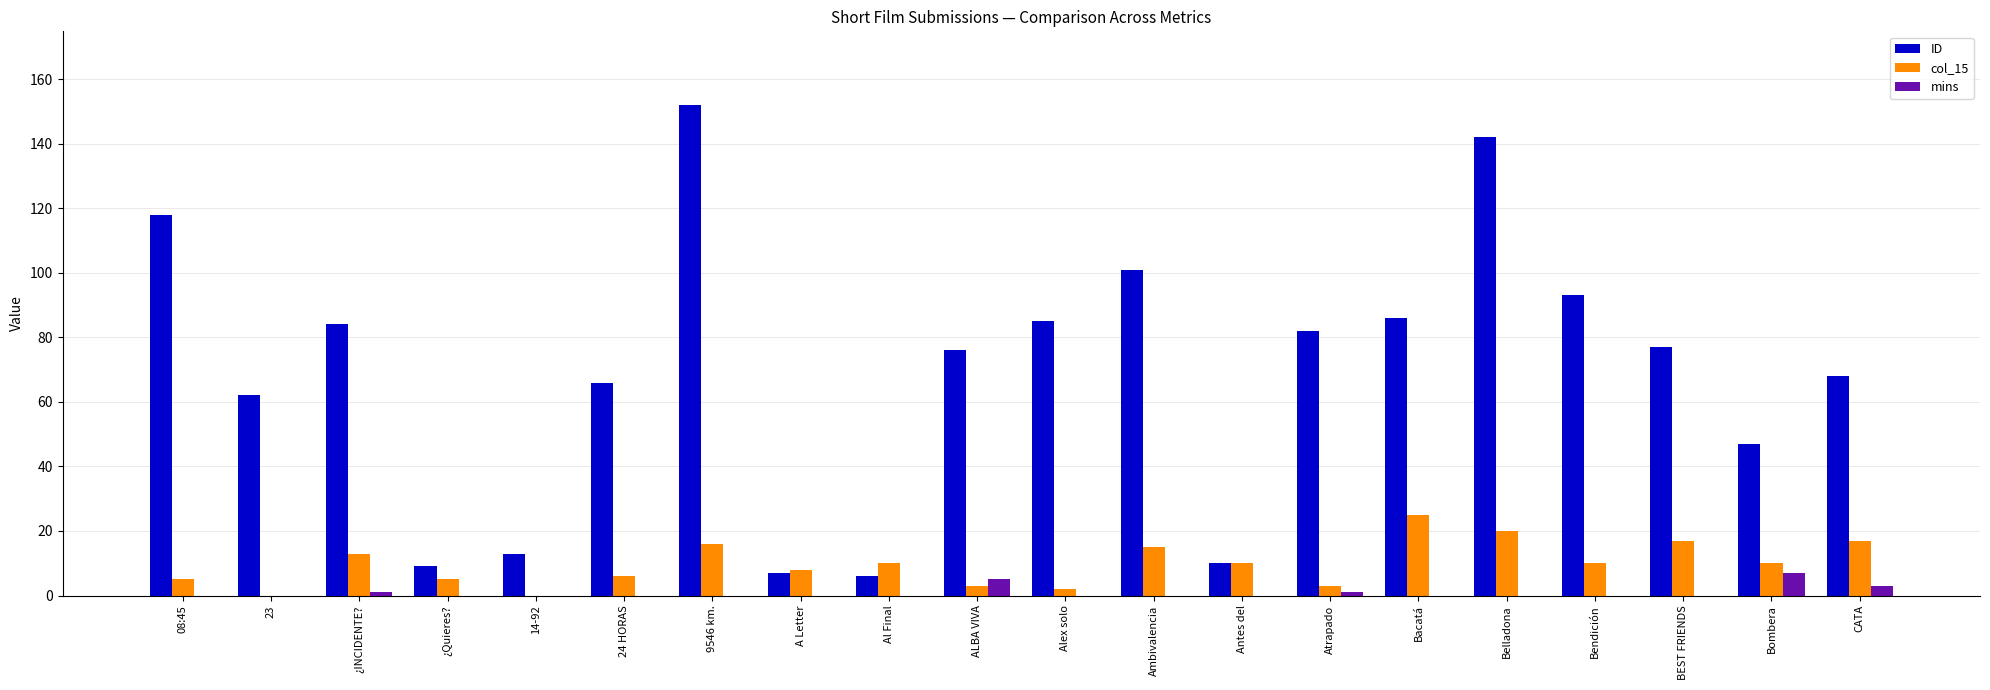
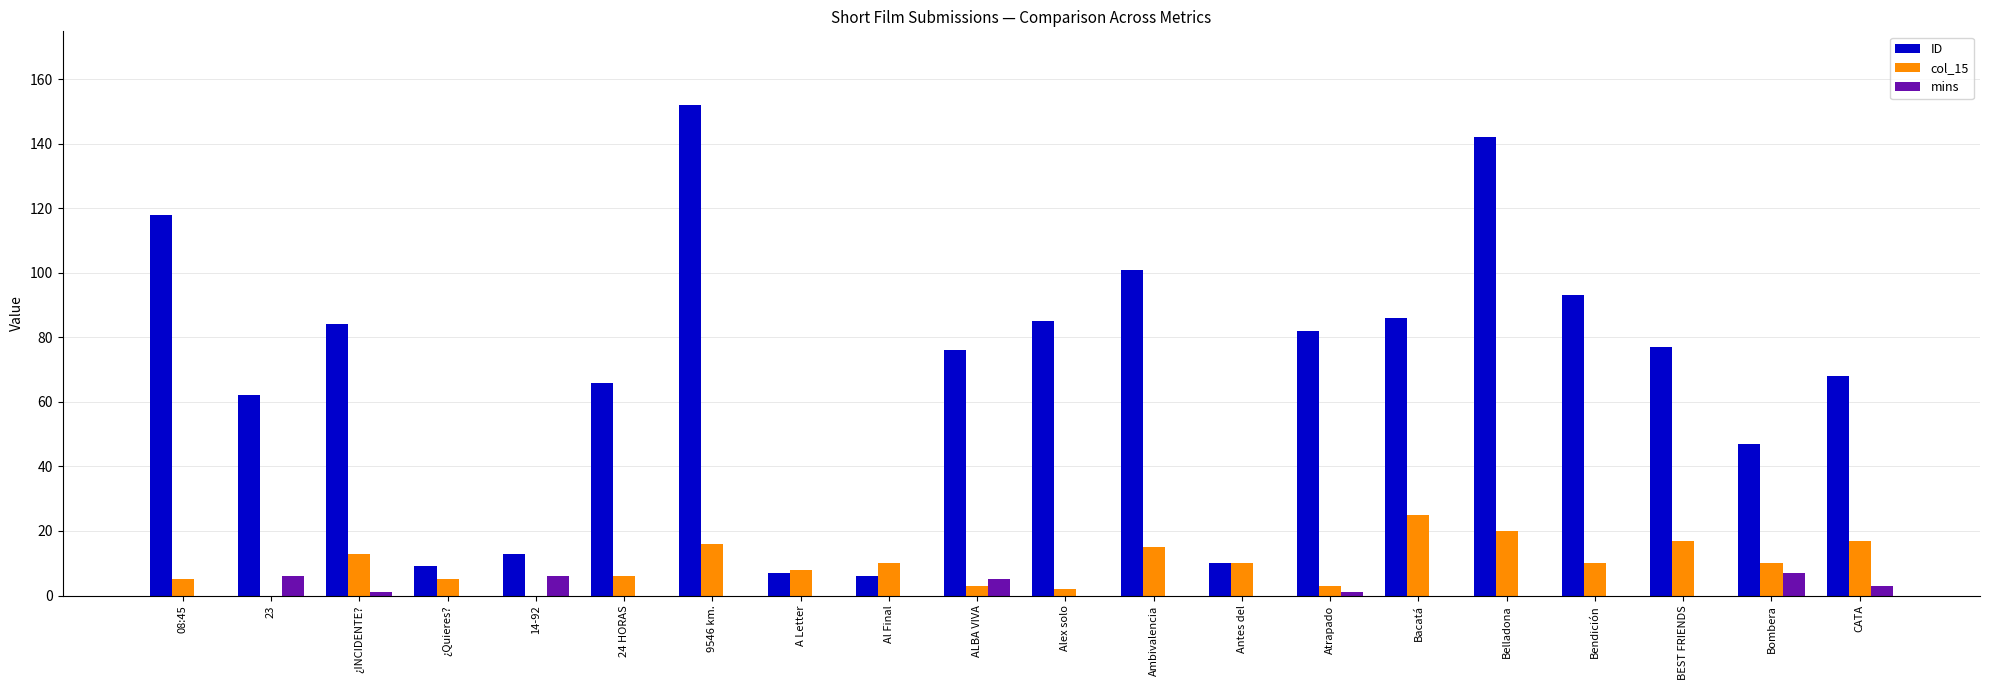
  {
    "ID": {
      "08:45": 118,
      "23": 62,
      "¿INCIDENTE?": 84,
      "¿Quieres?": 9,
      "14-92": 13,
      "24 HORAS": 66,
      "9546 km.": 152,
      "A Letter": 7,
      "Al Final": 6,
      "ALBA VIVA": 76,
      "Alex solo": 85,
      "Ambivalencia": 101,
      "Antes del": 10,
      "Atrapado": 82,
      "Bacatá": 86,
      "Belladona": 142,
      "Bendición": 93,
      "BEST FRIENDS": 77,
      "Bombera": 47,
      "CATA": 68
    },
    "col_15": {
      "08:45": 5,
      "23": 0,
      "¿INCIDENTE?": 13,
      "¿Quieres?": 5,
      "14-92": 0,
      "24 HORAS": 6,
      "9546 km.": 16,
      "A Letter": 8,
      "Al Final": 10,
      "ALBA VIVA": 3,
      "Alex solo": 2,
      "Ambivalencia": 15,
      "Antes del": 10,
      "Atrapado": 3,
      "Bacatá": 25,
      "Belladona": 20,
      "Bendición": 10,
      "BEST FRIENDS": 17,
      "Bombera": 10,
      "CATA": 17
    },
    "mins": {
      "08:45": 0,
-     "23": 0,
+     "23": 6,
      "¿INCIDENTE?": 1,
      "¿Quieres?": 0,
-     "14-92": 0,
+     "14-92": 6,
      "24 HORAS": 0,
      "9546 km.": 0,
      "A Letter": 0,
      "Al Final": 0,
      "ALBA VIVA": 5,
      "Alex solo": 0,
      "Ambivalencia": 0,
      "Antes del": 0,
      "Atrapado": 1,
      "Bacatá": 0,
      "Belladona": 0,
      "Bendición": 0,
      "BEST FRIENDS": 0,
      "Bombera": 7,
      "CATA": 3
    }
  }
